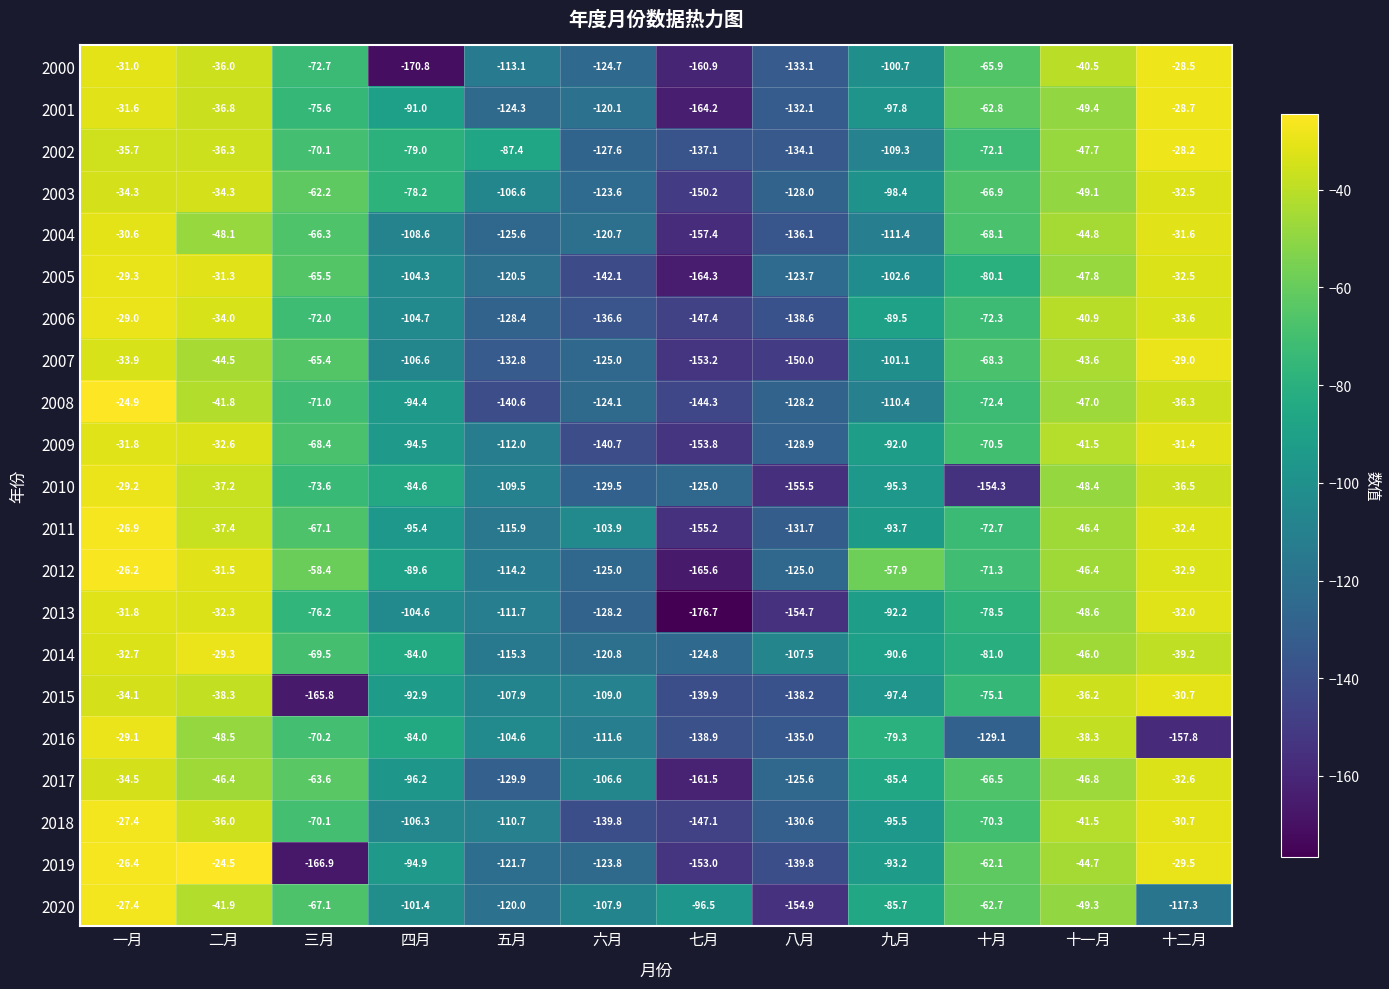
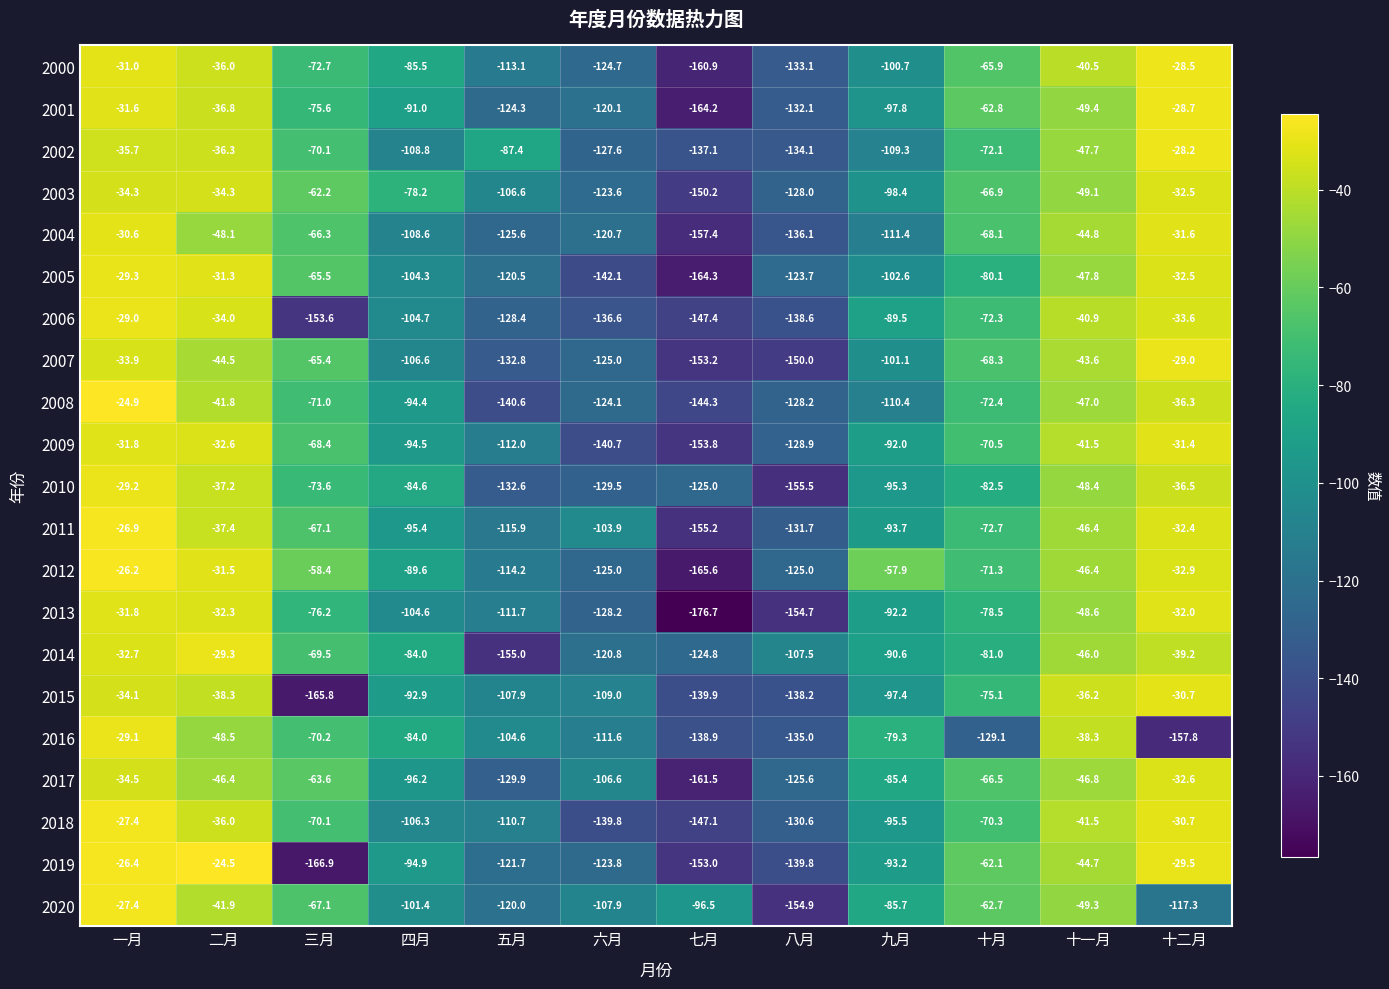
  {
    "2000": {
      "一月": -31.0,
      "二月": -36.0,
      "三月": -72.7,
-     "四月": -170.8,
+     "四月": -85.5,
      "五月": -113.1,
      "六月": -124.7,
      "七月": -160.9,
      "八月": -133.1,
      "九月": -100.7,
      "十月": -65.9,
      "十一月": -40.5,
      "十二月": -28.5
    },
    "2002": {
      "一月": -35.7,
      "二月": -36.3,
      "三月": -70.1,
-     "四月": -79.0,
+     "四月": -108.8,
      "五月": -87.4,
      "六月": -127.6,
      "七月": -137.1,
      "八月": -134.1,
      "九月": -109.3,
      "十月": -72.1,
      "十一月": -47.7,
      "十二月": -28.2
    },
    "2006": {
      "一月": -29.0,
      "二月": -34.0,
-     "三月": -72.0,
+     "三月": -153.6,
      "四月": -104.7,
      "五月": -128.4,
      "六月": -136.6,
      "七月": -147.4,
      "八月": -138.6,
      "九月": -89.5,
      "十月": -72.3,
      "十一月": -40.9,
      "十二月": -33.6
    },
    "2010": {
      "一月": -29.2,
      "二月": -37.2,
      "三月": -73.6,
      "四月": -84.6,
-     "五月": -109.5,
+     "五月": -132.6,
      "六月": -129.5,
      "七月": -125.0,
      "八月": -155.5,
      "九月": -95.3,
-     "十月": -154.3,
+     "十月": -82.5,
      "十一月": -48.4,
      "十二月": -36.5
    },
    "2014": {
      "一月": -32.7,
      "二月": -29.3,
      "三月": -69.5,
      "四月": -84.0,
-     "五月": -115.3,
+     "五月": -155.0,
      "六月": -120.8,
      "七月": -124.8,
      "八月": -107.5,
      "九月": -90.6,
      "十月": -81.0,
      "十一月": -46.0,
      "十二月": -39.2
    }
  }
